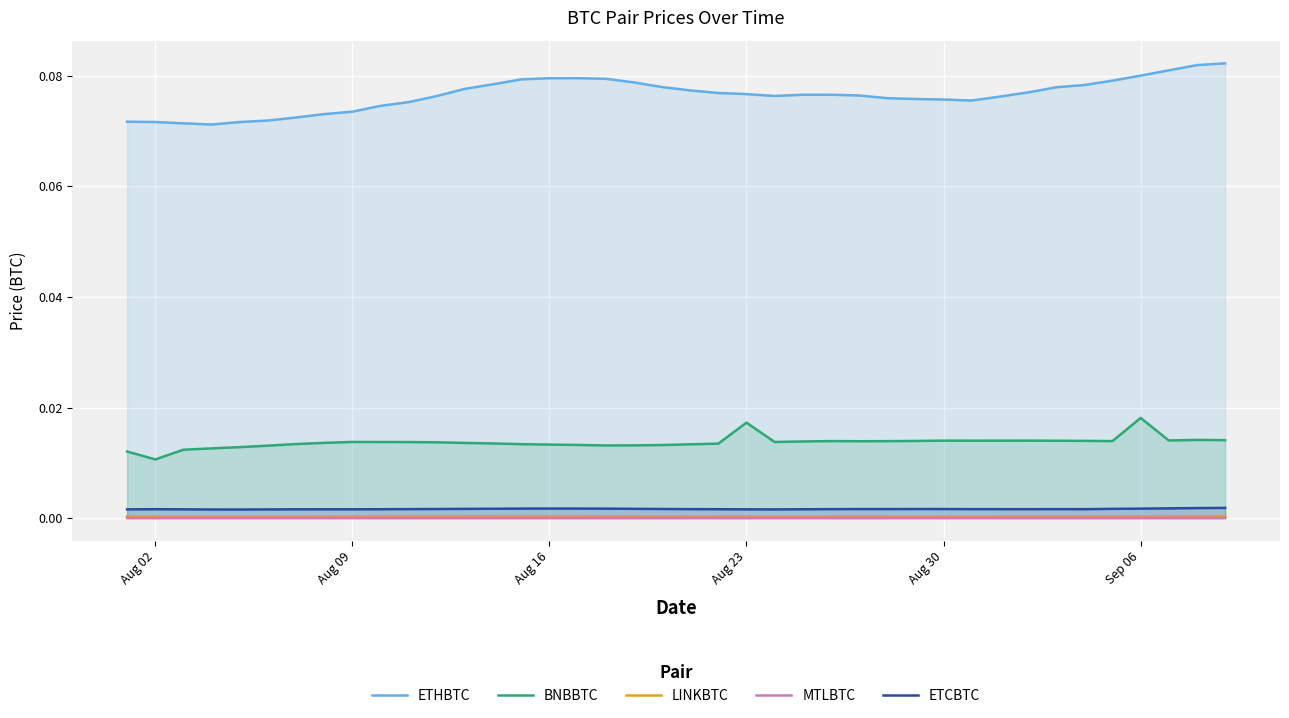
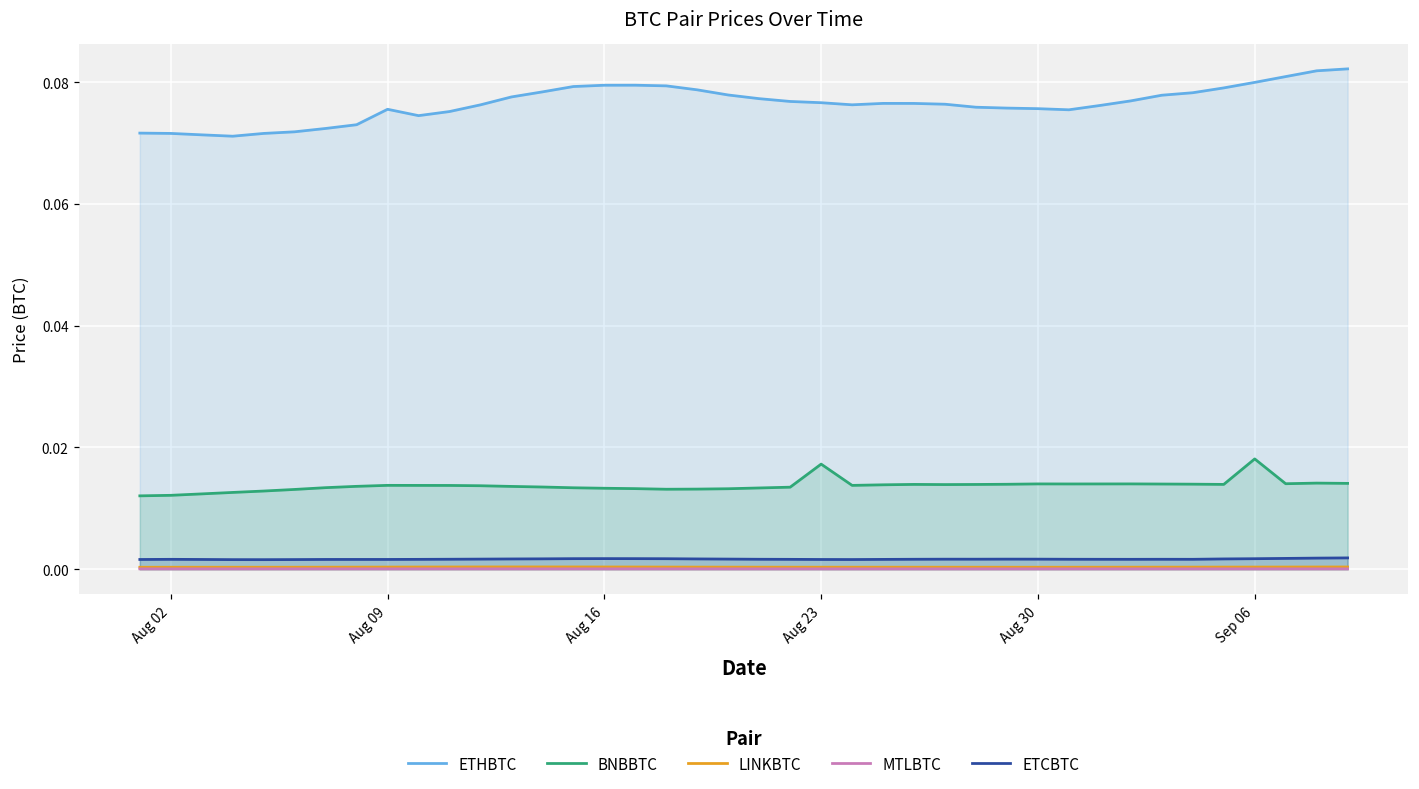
  {
    "ETHBTC": {
      "Aug 02": 0.072,
-     "Aug 09": 0.073,
+     "Aug 09": 0.076,
      "Aug 16": 0.080,
      "Aug 23": 0.077,
      "Aug 30": 0.076,
      "Sep 06": 0.080
    },
    "BNBBTC": {
-     "Aug 02": 0.011,
+     "Aug 02": 0.012,
      "Aug 09": 0.014,
      "Aug 16": 0.013,
      "Aug 23": 0.017,
      "Aug 30": 0.014,
      "Sep 06": 0.018
    },
    "ETCBTC": {
      "Aug 02": 0.002,
      "Aug 09": 0.002,
      "Aug 16": 0.002,
      "Aug 23": 0.002,
      "Aug 30": 0.002,
      "Sep 06": 0.002
    }
  }
